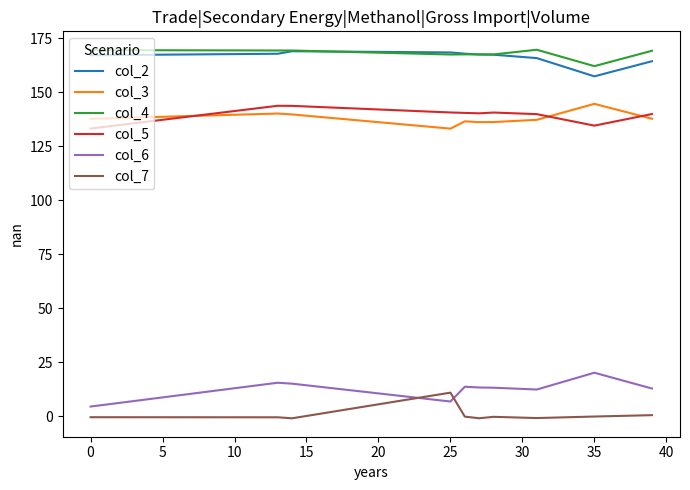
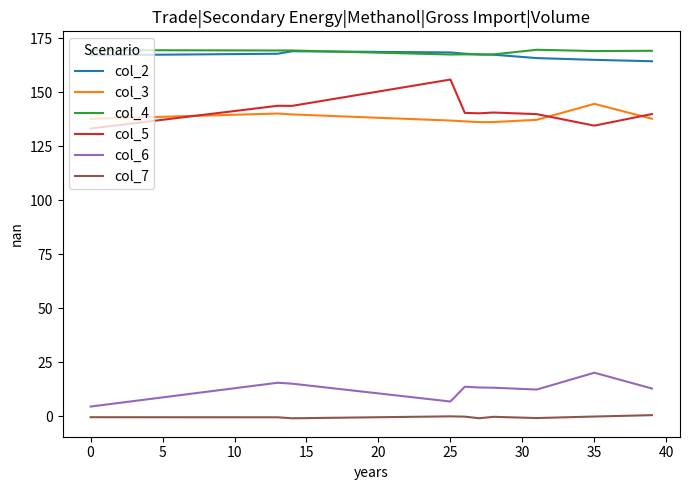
  {
    "col_2": {
-     "35": 157
+     "35": 165
    },
    "col_3": {
-     "25": 133,
+     "25": 137,
      "35": 145
    },
    "col_4": {
-     "35": 162
+     "35": 169
    },
    "col_5": {
-     "25": 141,
+     "25": 156,
      "35": 135
    },
    "col_6": {
      "0": 5,
      "25": 7,
      "35": 20
    },
    "col_7": {
      "0": 0,
-     "25": 11,
+     "25": 0,
      "35": 0
    }
  }
